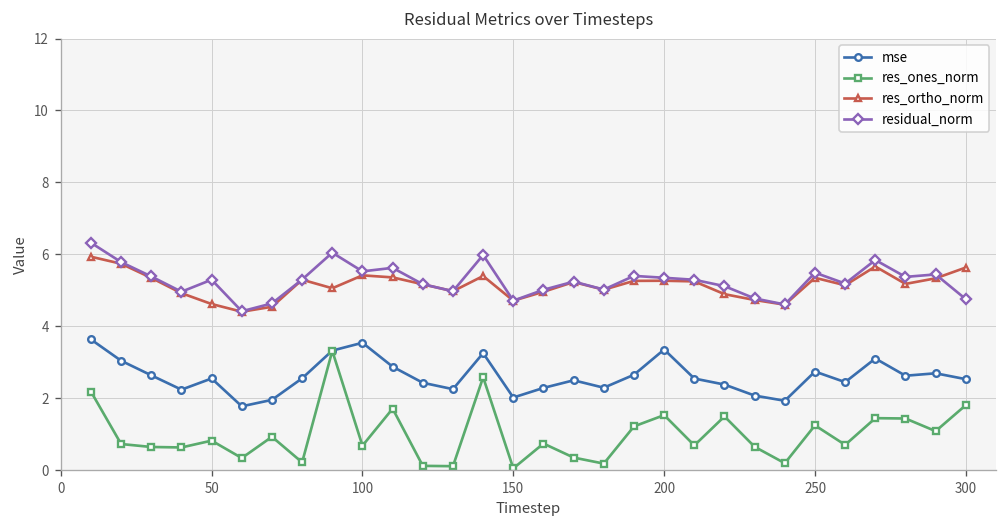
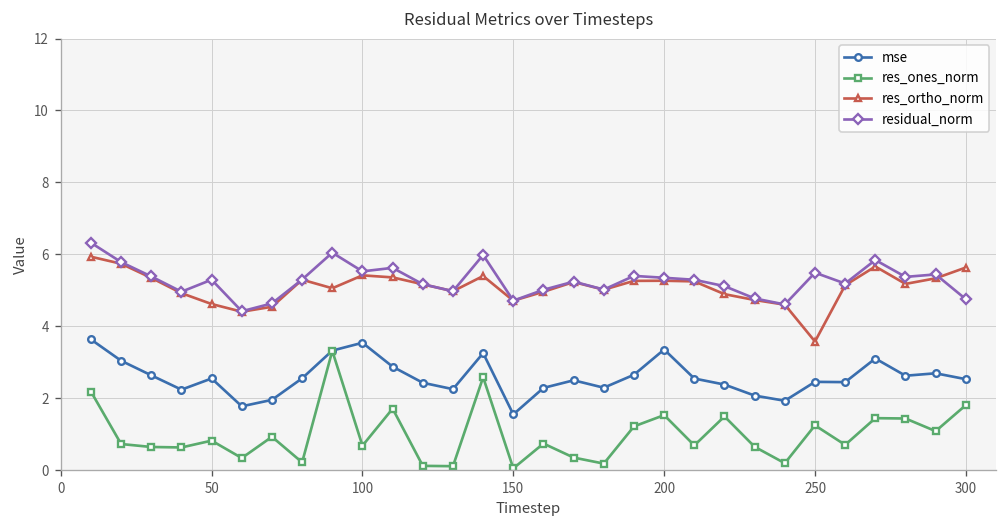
  {
    "mse": {
      "50": 2.5,
      "100": 3.5,
-     "150": 2.0,
+     "150": 1.5,
      "200": 3.4,
-     "250": 2.7,
+     "250": 2.5,
      "300": 2.5
    },
    "res_ones_norm": {
      "50": 0.8,
      "100": 0.7,
      "150": 0.0,
      "200": 1.5,
      "250": 1.2,
      "300": 1.8
    },
    "res_ortho_norm": {
      "50": 4.6,
      "100": 5.4,
-     "250": 5.3,
+     "250": 3.6,
      "300": 5.6
    },
    "residual_norm": {
      "50": 5.3,
      "100": 5.5,
      "250": 5.5,
      "300": 4.8
    }
  }
